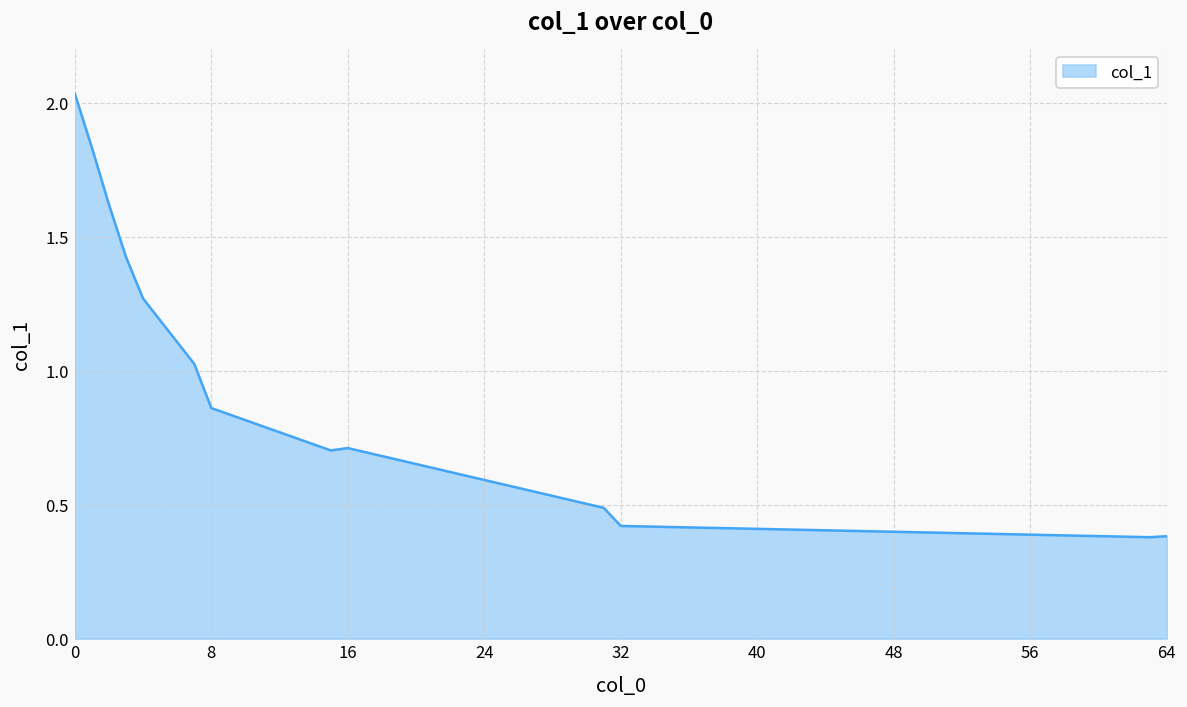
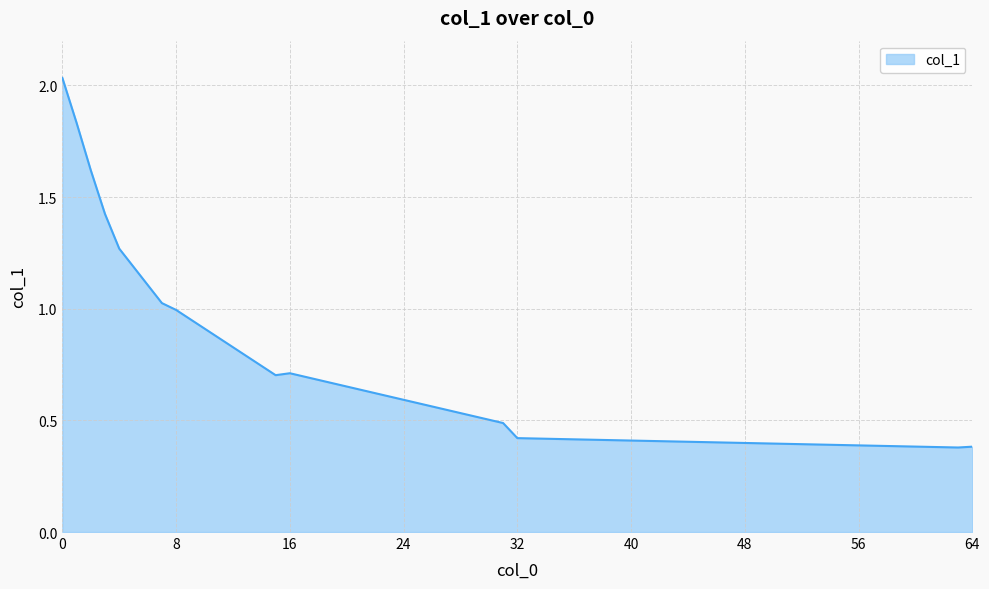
  {
    "0": 2.03,
-   "8": 0.86,
+   "8": 0.99,
    "16": 0.71,
    "32": 0.42,
    "64": 0.38
  }
